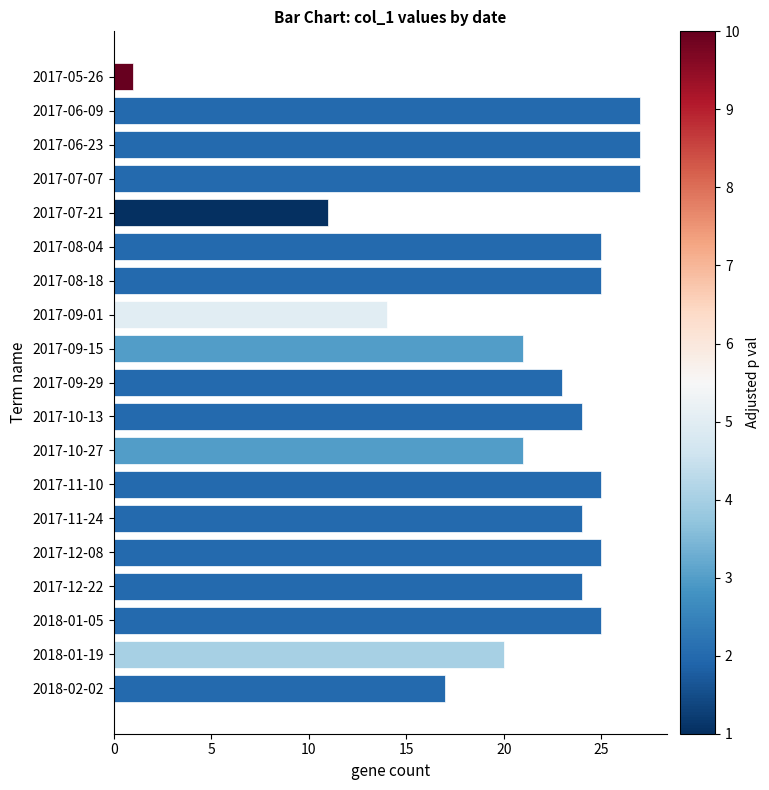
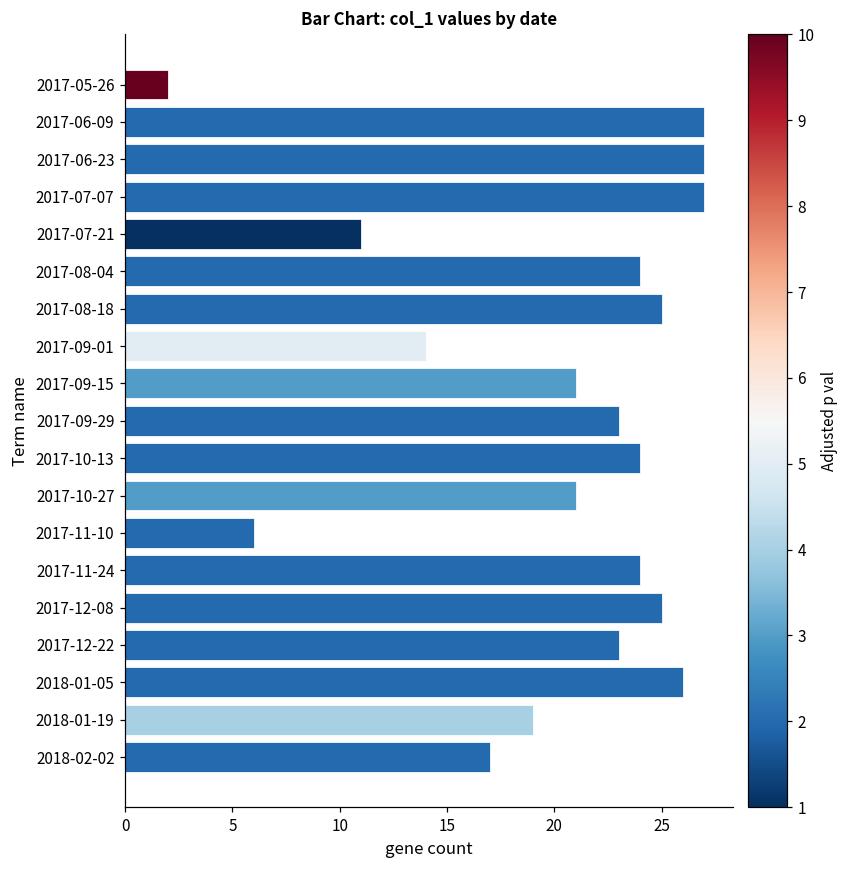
  {
-   "2017-05-26": 1,
+   "2017-05-26": 2,
    "2017-06-09": 27,
    "2017-06-23": 27,
    "2017-07-07": 27,
    "2017-07-21": 11,
-   "2017-08-04": 25,
+   "2017-08-04": 24,
    "2017-08-18": 25,
    "2017-09-01": 14,
    "2017-09-15": 21,
    "2017-09-29": 23,
    "2017-10-13": 24,
    "2017-10-27": 21,
-   "2017-11-10": 25,
+   "2017-11-10": 6,
    "2017-11-24": 24,
    "2017-12-08": 25,
-   "2017-12-22": 24,
-   "2018-01-05": 25,
-   "2018-01-19": 20,
+   "2017-12-22": 23,
+   "2018-01-05": 26,
+   "2018-01-19": 19,
    "2018-02-02": 17
  }
